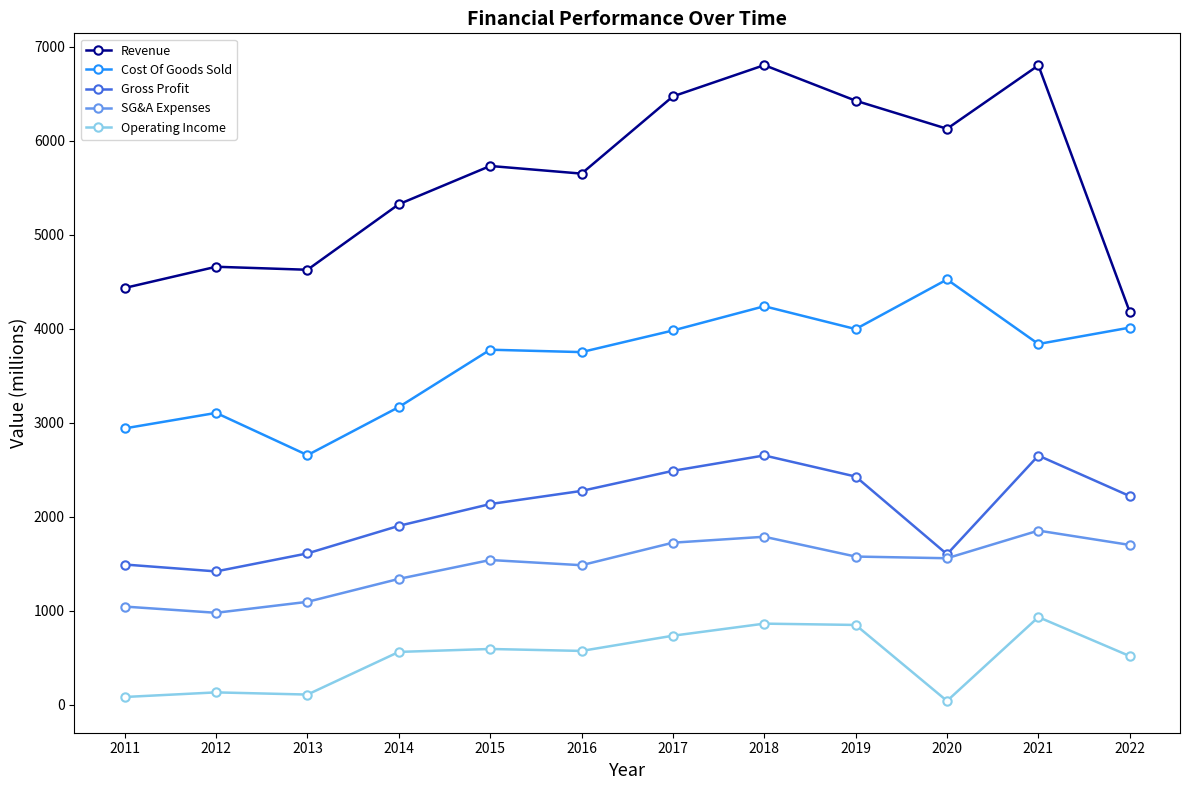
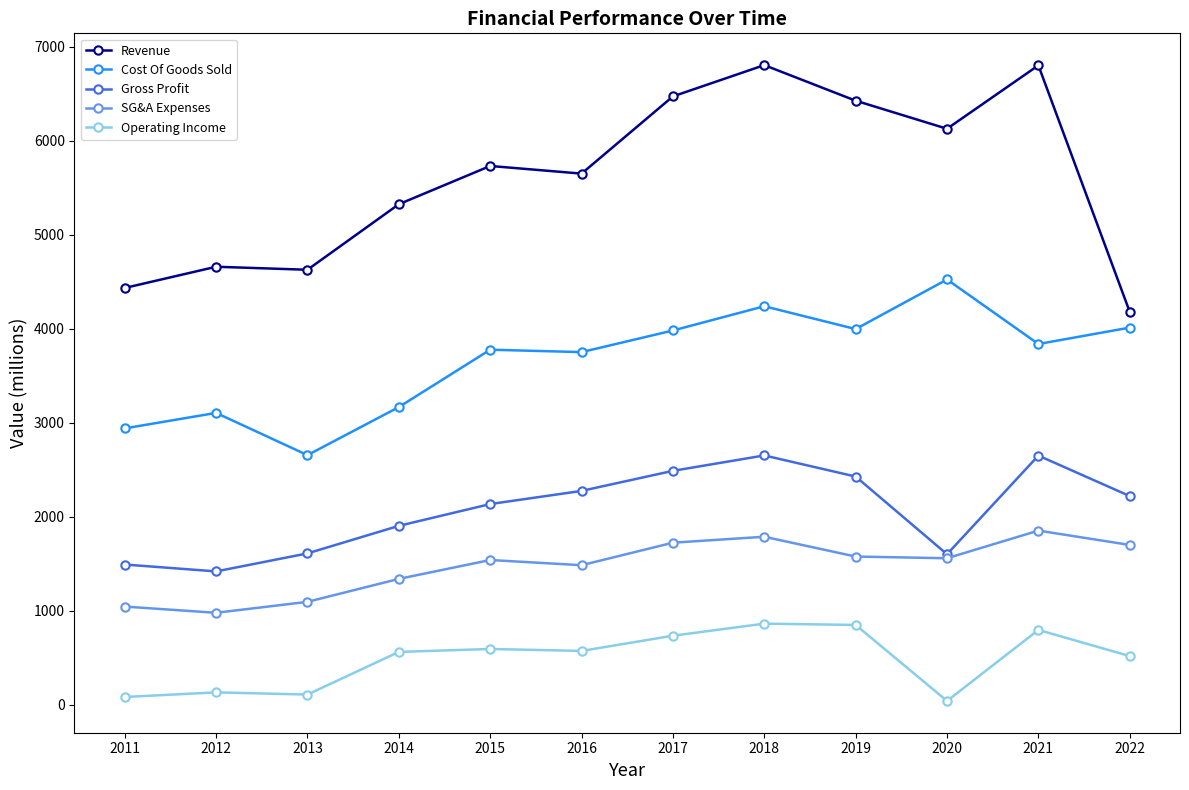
  {
    "Revenue": {
      "2011": 4400,
      "2012": 4700,
      "2013": 4600,
      "2014": 5300,
      "2015": 5700,
      "2016": 5700,
      "2017": 6500,
      "2018": 6800,
      "2019": 6400,
      "2020": 6100,
      "2021": 6800,
      "2022": 4200
    },
    "Cost Of Goods Sold": {
      "2011": 2900,
      "2012": 3100,
      "2013": 2700,
      "2014": 3200,
      "2015": 3800,
      "2016": 3800,
      "2017": 4000,
      "2018": 4200,
      "2019": 4000,
      "2020": 4500,
      "2021": 3800,
      "2022": 4000
    },
    "Operating Income": {
      "2011": 100,
      "2012": 100,
      "2013": 100,
      "2014": 600,
      "2015": 600,
      "2016": 600,
      "2017": 700,
      "2018": 900,
      "2019": 900,
      "2020": 0,
-     "2021": 900,
+     "2021": 800,
      "2022": 500
    }
  }
